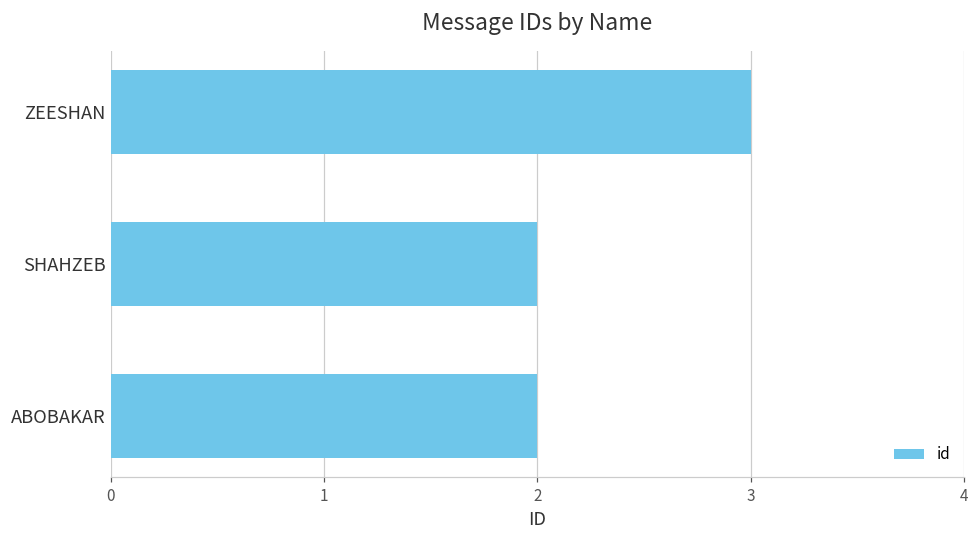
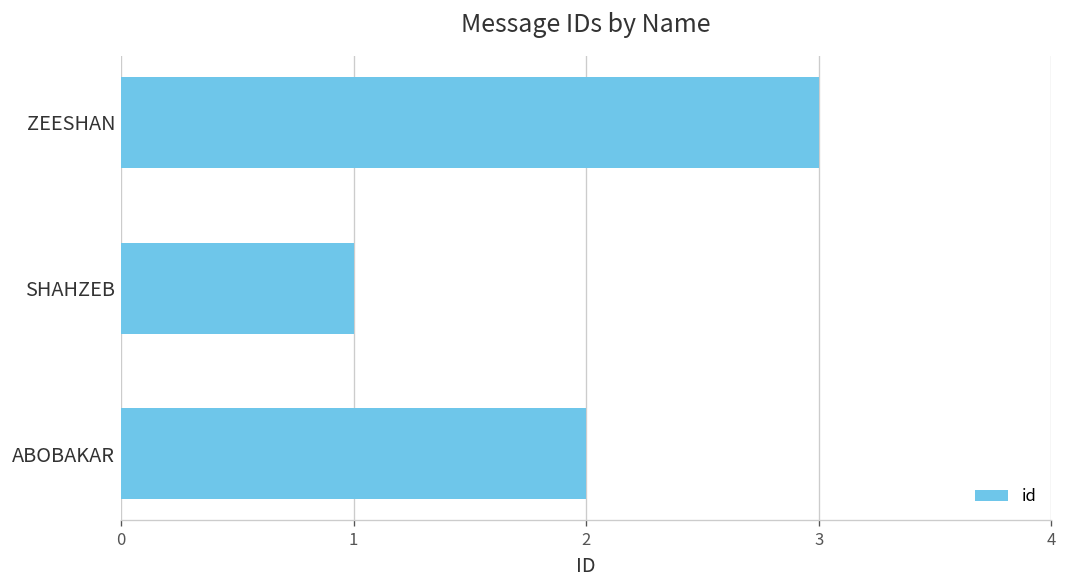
  {
    "ZEESHAN": 3,
-   "SHAHZEB": 2,
+   "SHAHZEB": 1,
    "ABOBAKAR": 2
  }
